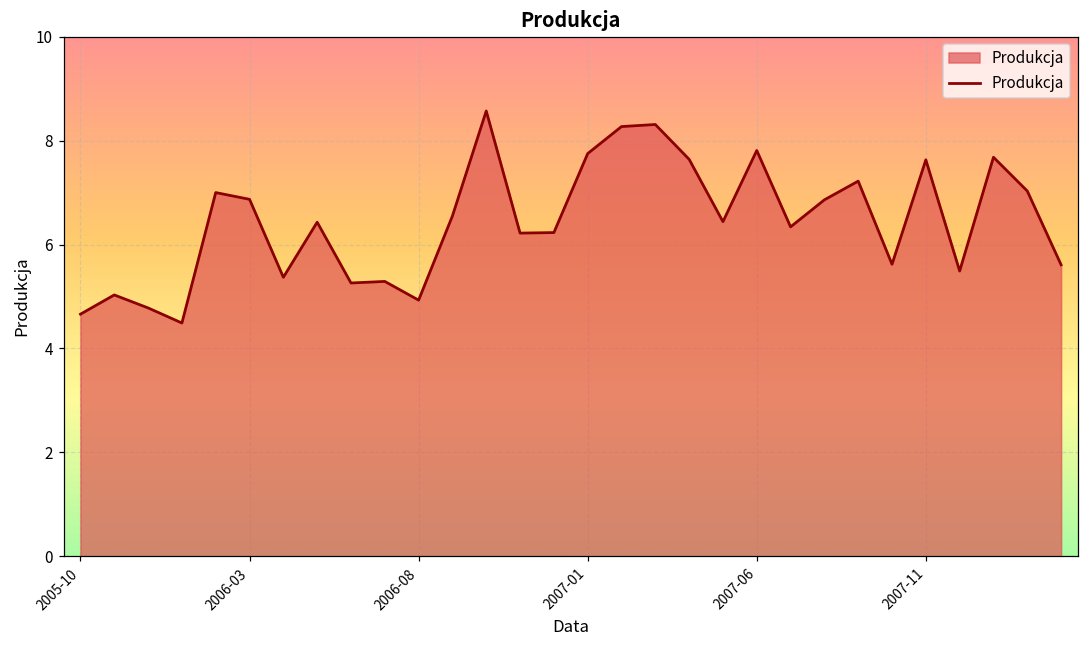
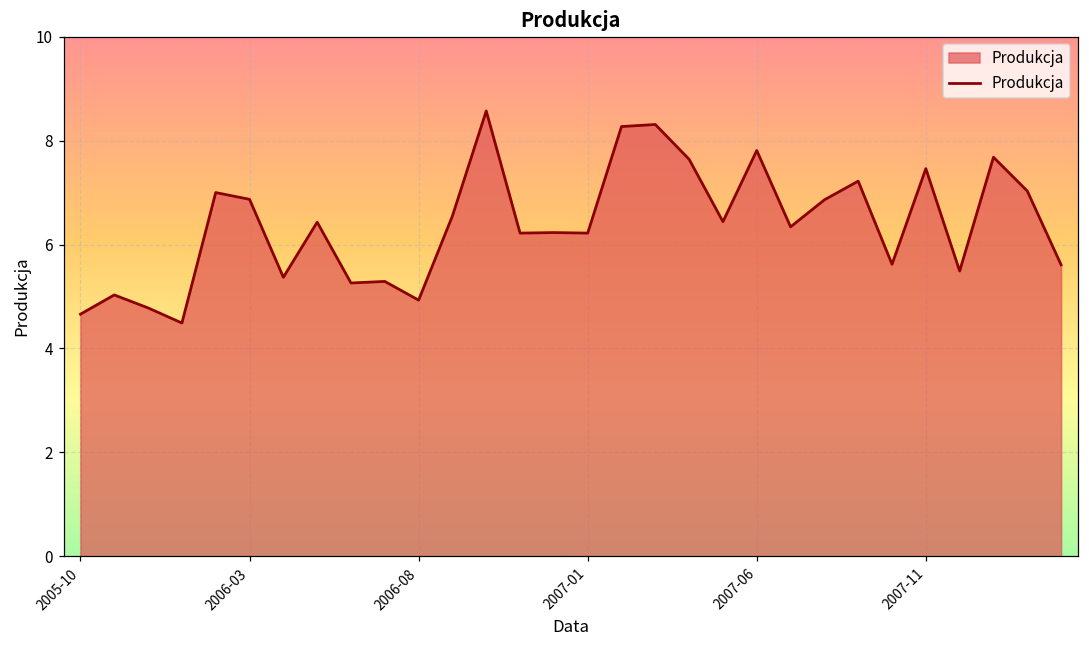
  {
    "2005-10": 4.7,
    "2006-03": 6.9,
    "2006-08": 4.9,
-   "2007-01": 7.8,
+   "2007-01": 6.2,
    "2007-06": 7.8,
-   "2007-11": 7.6
+   "2007-11": 7.5
  }
